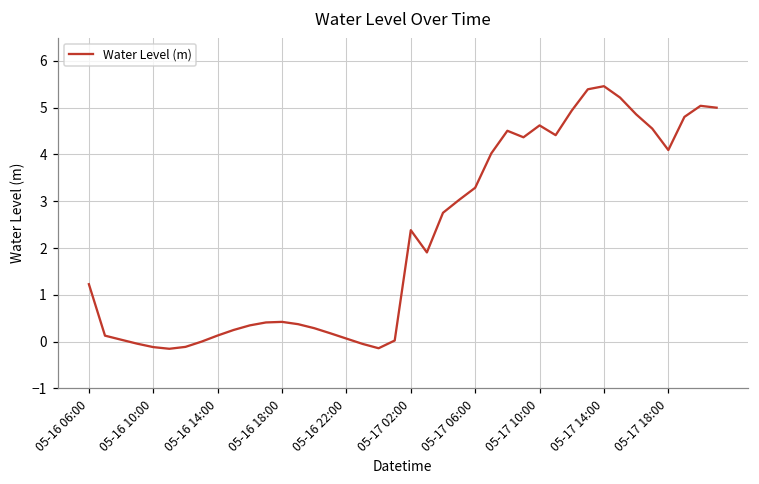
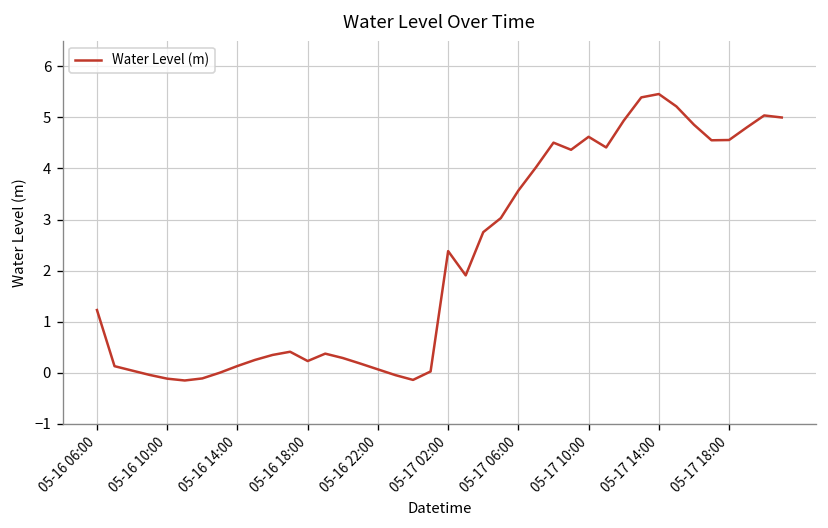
  {
    "05-16 06:00": 1.2,
    "05-16 10:00": -0.1,
    "05-16 14:00": 0.1,
-   "05-16 18:00": 0.4,
+   "05-16 18:00": 0.2,
    "05-16 22:00": 0.1,
    "05-17 02:00": 2.4,
-   "05-17 06:00": 3.3,
+   "05-17 06:00": 3.6,
    "05-17 10:00": 4.6,
    "05-17 14:00": 5.5,
-   "05-17 18:00": 4.1
+   "05-17 18:00": 4.6
  }
